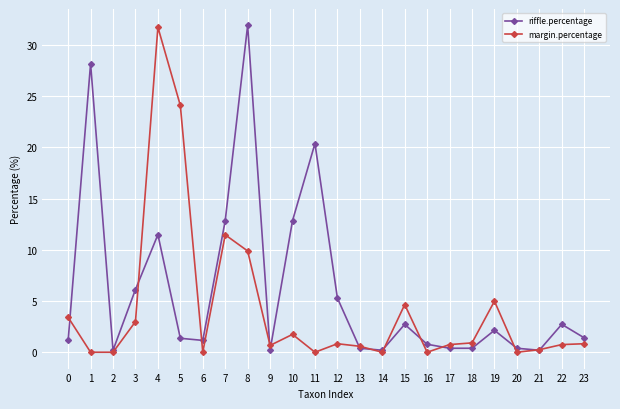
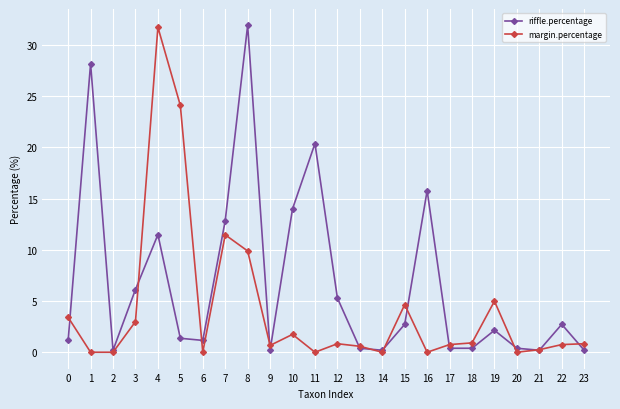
  {
    "riffle.percentage": {
      "0": 1.2,
      "1": 28.2,
      "3": 6.1,
      "4": 11.5,
      "5": 1.4,
      "6": 1.2,
      "7": 12.8,
      "8": 31.9,
      "9": 0.2,
-     "10": 12.8,
+     "10": 14.0,
      "11": 20.4,
      "12": 5.3,
      "15": 2.7,
-     "16": 0.8,
+     "16": 15.8,
      "17": 0.4,
      "18": 0.4,
      "19": 2.1,
      "20": 0.4,
      "22": 2.7,
-     "23": 1.4
+     "23": 0.2
    },
    "margin.percentage": {
      "0": 3.4,
      "1": 0.0,
      "3": 3.0,
      "4": 31.7,
      "5": 24.1,
      "6": 0.0,
      "7": 11.5,
      "8": 9.9,
      "9": 0.7,
      "10": 1.7,
      "11": 0.0,
      "12": 0.8,
      "15": 4.7,
      "16": 0.0,
      "17": 0.7,
      "18": 0.9,
      "19": 5.0,
      "20": 0.0,
      "22": 0.7,
      "23": 0.8
    }
  }
